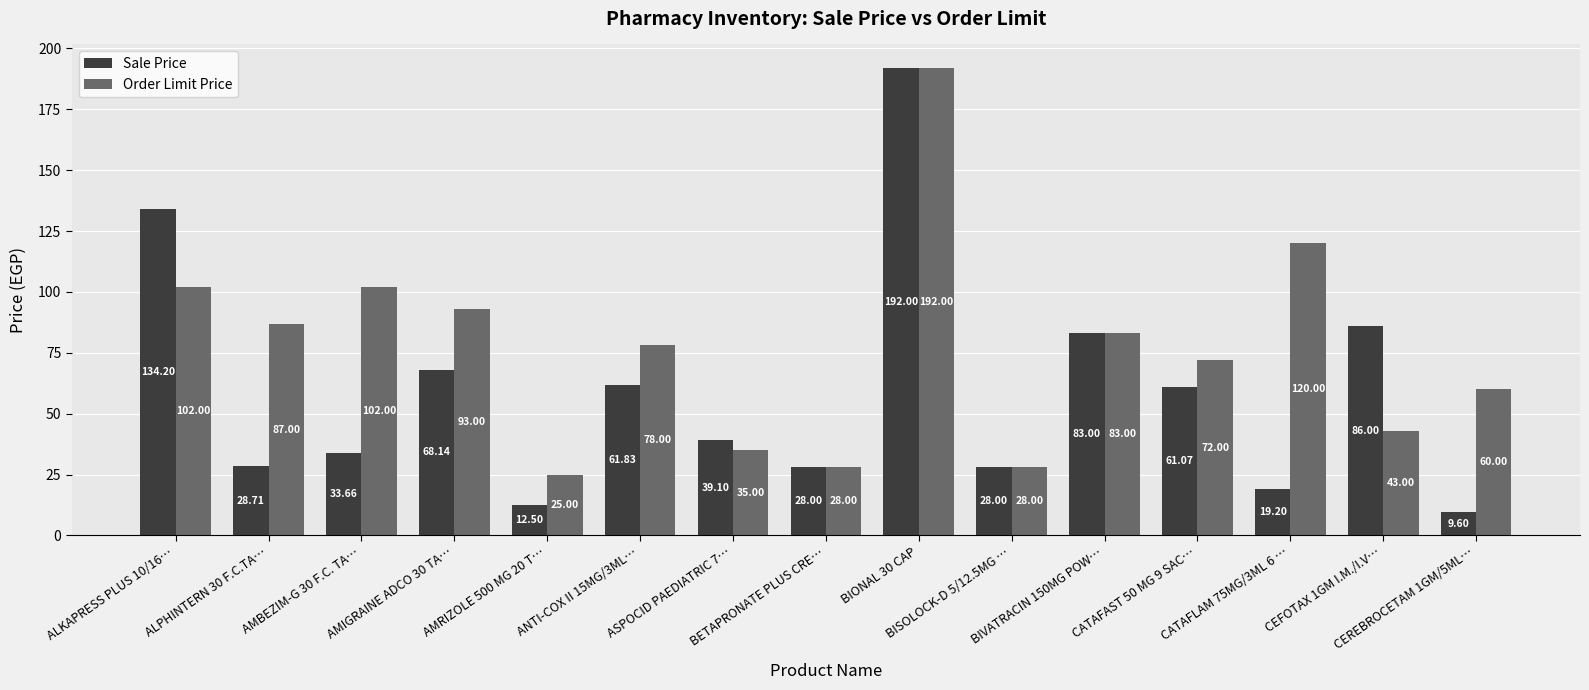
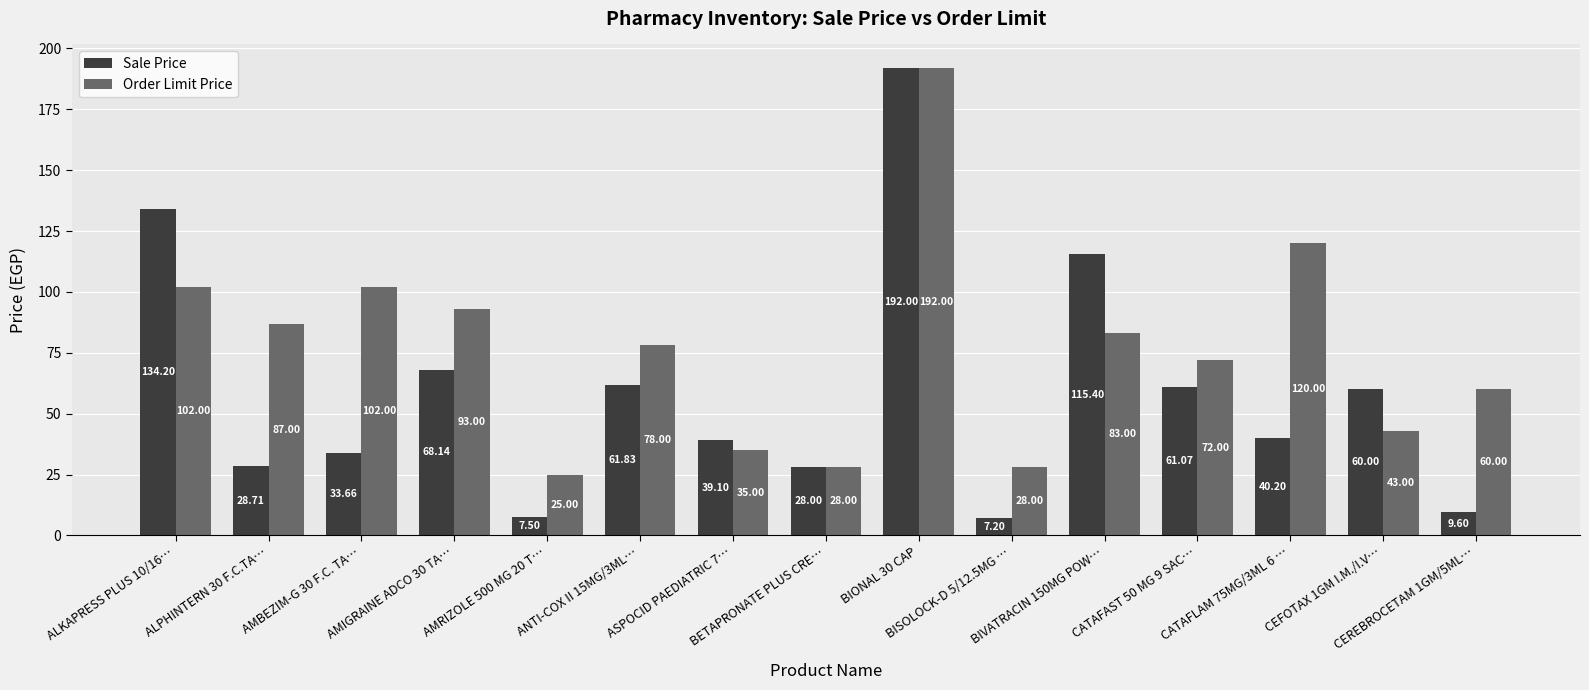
  {
    "Sale Price": {
      "ALKAPRESS PLUS 10/16…": 134.20,
      "ALPHINTERN 30 F.C.TA…": 28.71,
      "AMBEZIM-G 30 F.C. TA…": 33.66,
      "AMIGRAINE ADCO 30 TA…": 68.14,
-     "AMRIZOLE 500 MG 20 T…": 12.50,
+     "AMRIZOLE 500 MG 20 T…": 7.50,
      "ANTI-COX II 15MG/3ML…": 61.83,
      "ASPOCID PAEDIATRIC 7…": 39.10,
      "BETAPRONATE PLUS CRE…": 28.00,
      "BIONAL 30 CAP": 192.00,
-     "BISOLOCK-D 5/12.5MG …": 28.00,
-     "BIVATRACIN 150MG POW…": 83.00,
+     "BISOLOCK-D 5/12.5MG …": 7.20,
+     "BIVATRACIN 150MG POW…": 115.40,
      "CATAFAST 50 MG 9 SAC…": 61.07,
-     "CATAFLAM 75MG/3ML 6 …": 19.20,
-     "CEFOTAX 1GM I.M./I.V…": 86.00,
+     "CATAFLAM 75MG/3ML 6 …": 40.20,
+     "CEFOTAX 1GM I.M./I.V…": 60.00,
      "CEREBROCETAM 1GM/5ML…": 9.60
    },
    "Order Limit Price": {
      "ALKAPRESS PLUS 10/16…": 102.00,
      "ALPHINTERN 30 F.C.TA…": 87.00,
      "AMBEZIM-G 30 F.C. TA…": 102.00,
      "AMIGRAINE ADCO 30 TA…": 93.00,
      "AMRIZOLE 500 MG 20 T…": 25.00,
      "ANTI-COX II 15MG/3ML…": 78.00,
      "ASPOCID PAEDIATRIC 7…": 35.00,
      "BETAPRONATE PLUS CRE…": 28.00,
      "BIONAL 30 CAP": 192.00,
      "BISOLOCK-D 5/12.5MG …": 28.00,
      "BIVATRACIN 150MG POW…": 83.00,
      "CATAFAST 50 MG 9 SAC…": 72.00,
      "CATAFLAM 75MG/3ML 6 …": 120.00,
      "CEFOTAX 1GM I.M./I.V…": 43.00,
      "CEREBROCETAM 1GM/5ML…": 60.00
    }
  }
